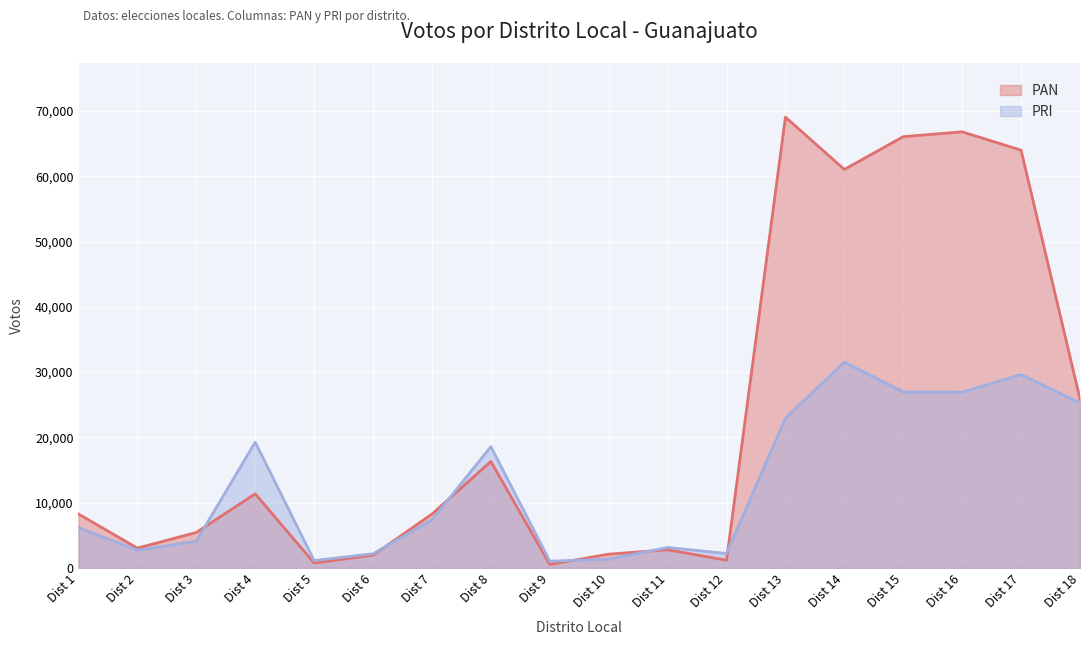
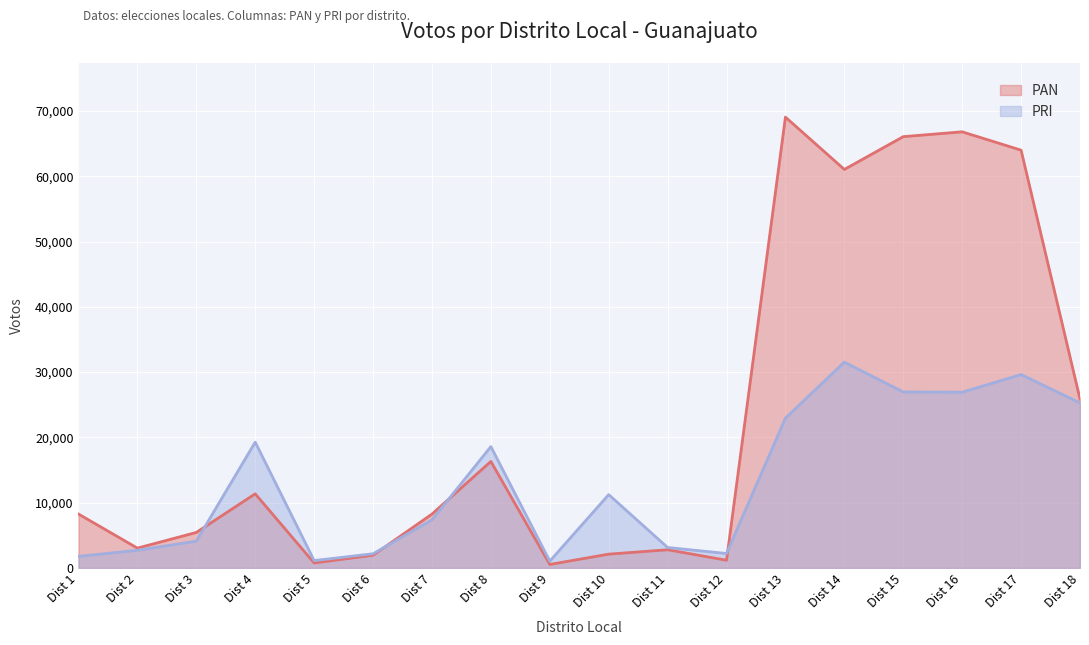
  {
    "PAN": {
      "Dist 1": "8,000",
      "Dist 3": "5,000",
      "Dist 4": "11,000",
      "Dist 7": "8,000",
      "Dist 8": "16,000",
      "Dist 9": "1,000",
      "Dist 10": "2,000",
      "Dist 12": "1,000",
      "Dist 13": "69,000",
      "Dist 14": "61,000",
      "Dist 15": "66,000",
      "Dist 16": "67,000",
      "Dist 17": "64,000",
      "Dist 18": "26,000"
    },
    "PRI": {
-     "Dist 1": "6,000",
+     "Dist 1": "2,000",
      "Dist 3": "4,000",
      "Dist 4": "19,000",
      "Dist 7": "7,000",
      "Dist 8": "19,000",
      "Dist 9": "1,000",
-     "Dist 10": "1,000",
+     "Dist 10": "11,000",
      "Dist 12": "2,000",
      "Dist 13": "23,000",
      "Dist 14": "32,000",
      "Dist 15": "27,000",
      "Dist 16": "27,000",
      "Dist 17": "30,000",
      "Dist 18": "25,000"
    }
  }
